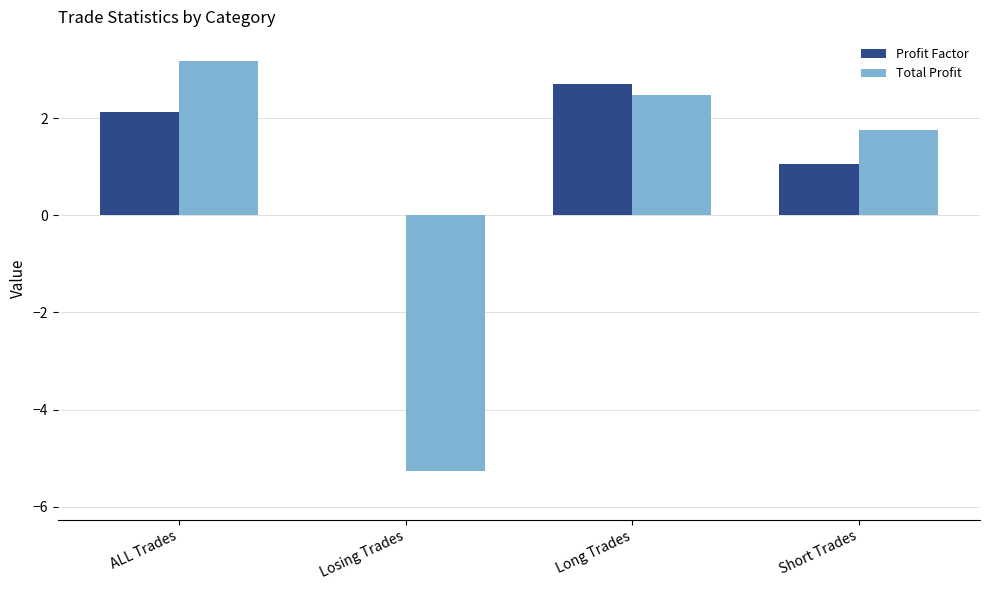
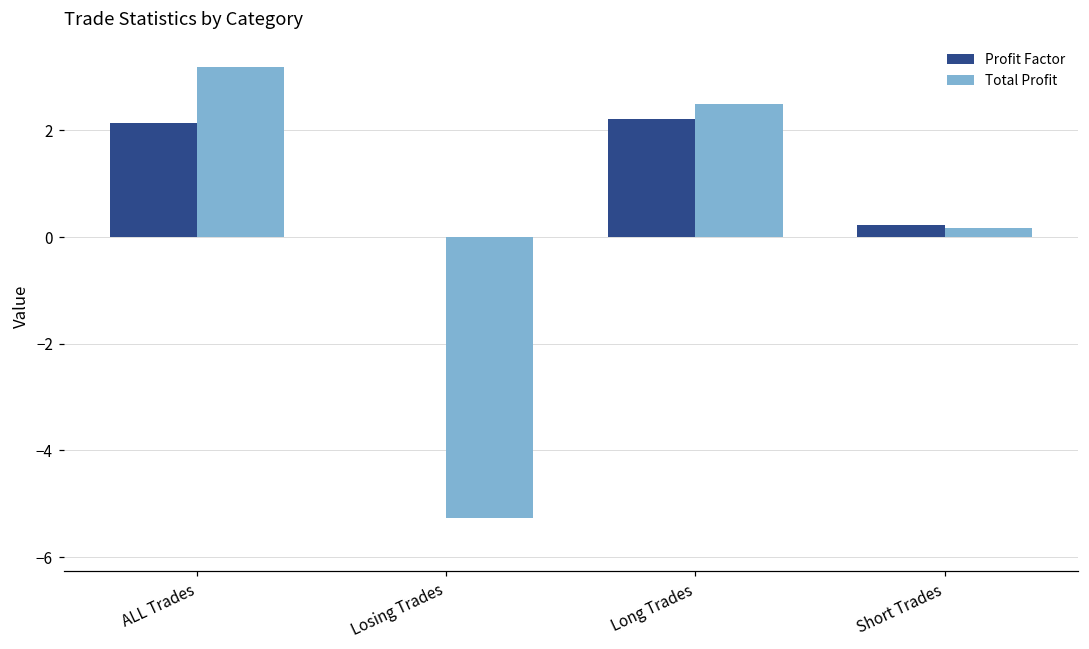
  {
    "Profit Factor": {
      "ALL Trades": 2.1,
      "Losing Trades": 0.0,
-     "Long Trades": 2.7,
-     "Short Trades": 1.1
+     "Long Trades": 2.2,
+     "Short Trades": 0.2
    },
    "Total Profit": {
      "ALL Trades": 3.2,
      "Losing Trades": -5.3,
      "Long Trades": 2.5,
-     "Short Trades": 1.8
+     "Short Trades": 0.2
    }
  }
